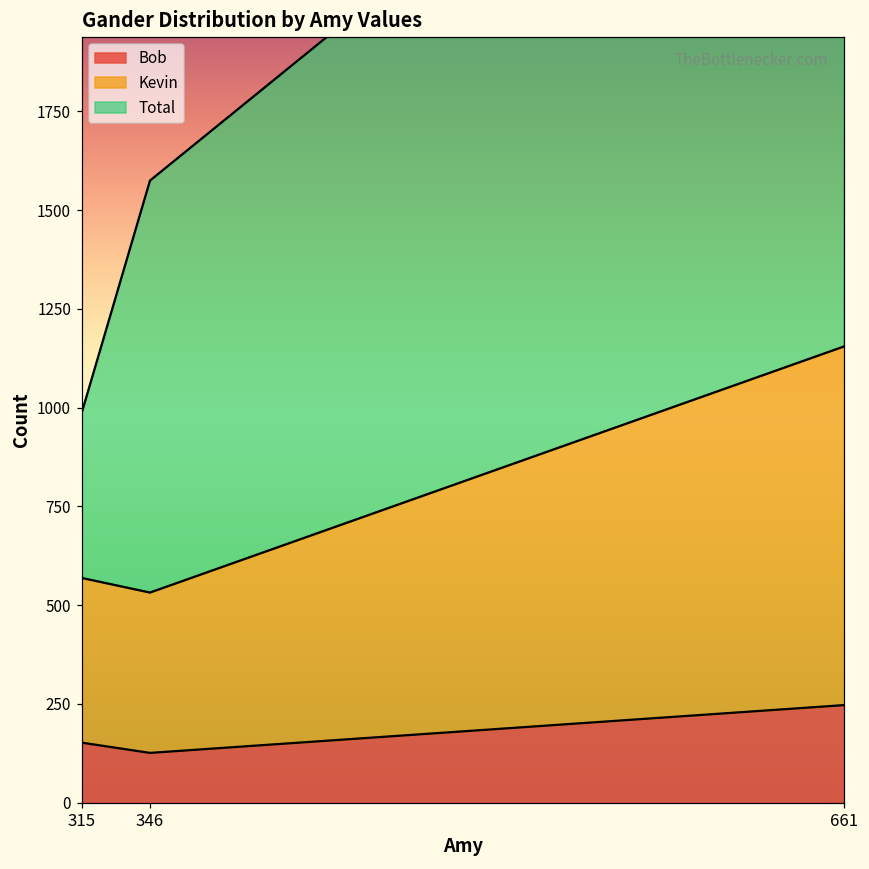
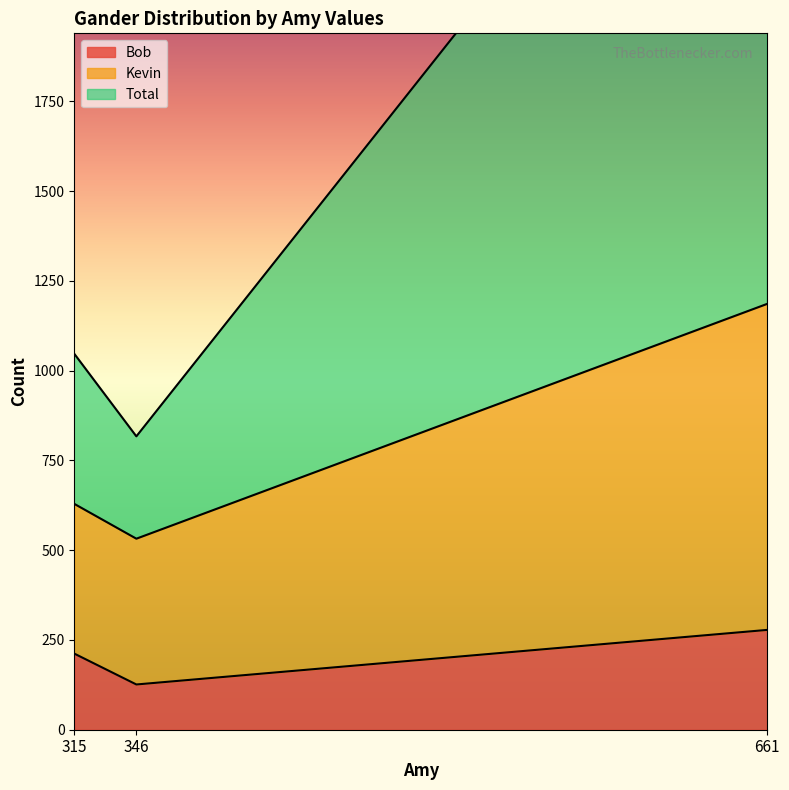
  {
    "Bob": {
-     "315": 150,
+     "315": 210,
      "346": 130,
-     "661": 250
+     "661": 280
    },
    "Kevin": {
      "315": 420,
      "346": 410,
      "661": 910
    },
    "Total": {
      "315": 420,
-     "346": 1040
+     "346": 290
    }
  }
